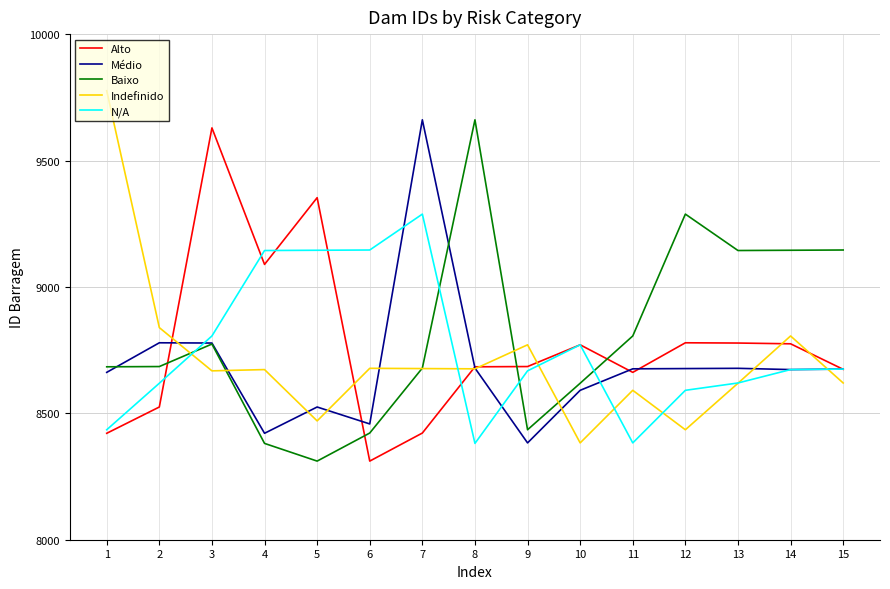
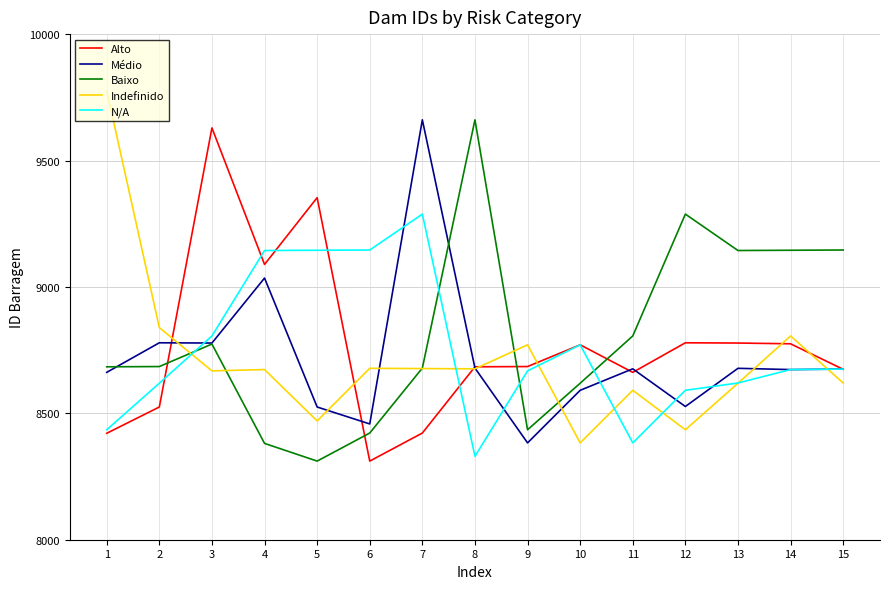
  {
    "Alto": {
      "1": 8420,
      "2": 8530,
      "3": 9630,
      "4": 9090,
      "5": 9350,
      "6": 8310,
      "7": 8420,
      "9": 8690,
      "11": 8660,
      "12": 8780,
      "13": 8780,
      "14": 8780
    },
    "Médio": {
      "1": 8660,
      "2": 8780,
-     "4": 8420,
+     "4": 9040,
      "5": 8530,
      "6": 8460,
      "7": 9660,
      "9": 8380,
      "10": 8590,
      "11": 8680,
-     "12": 8680,
+     "12": 8530,
      "13": 8680
    },
    "Baixo": {
      "1": 8680,
      "2": 8690,
      "4": 8380,
      "5": 8310,
      "6": 8420,
      "8": 9660,
      "9": 8440,
      "10": 8620,
      "11": 8810,
      "12": 9290,
      "13": 9140,
      "14": 9150,
      "15": 9150
    },
    "Indefinido": {
      "2": 8840,
      "3": 8670,
      "4": 8670,
      "5": 8470,
      "6": 8680,
      "9": 8770,
      "10": 8380,
      "11": 8590,
      "12": 8440,
      "14": 8810,
      "15": 8620
    },
    "N/A": {
      "1": 8440,
      "2": 8620,
      "3": 8810,
      "4": 9140,
      "5": 9150,
      "6": 9150,
      "7": 9290,
-     "8": 8380,
+     "8": 8330,
      "9": 8670,
      "11": 8380,
      "12": 8590
    }
  }
